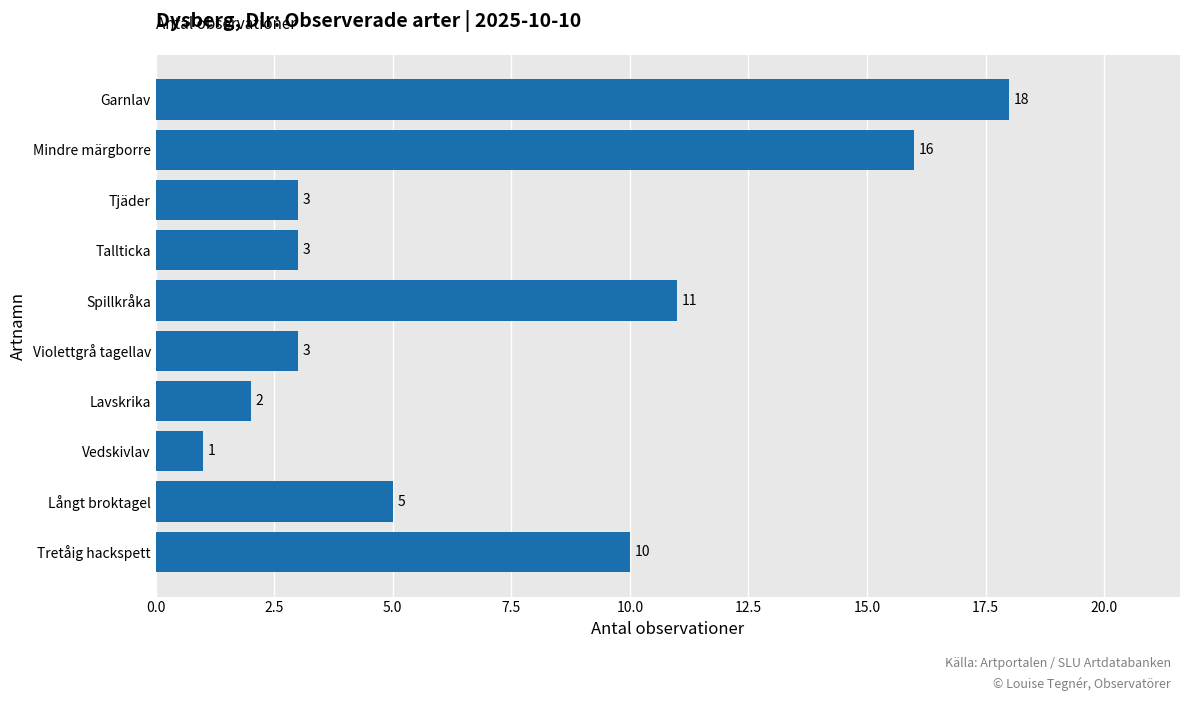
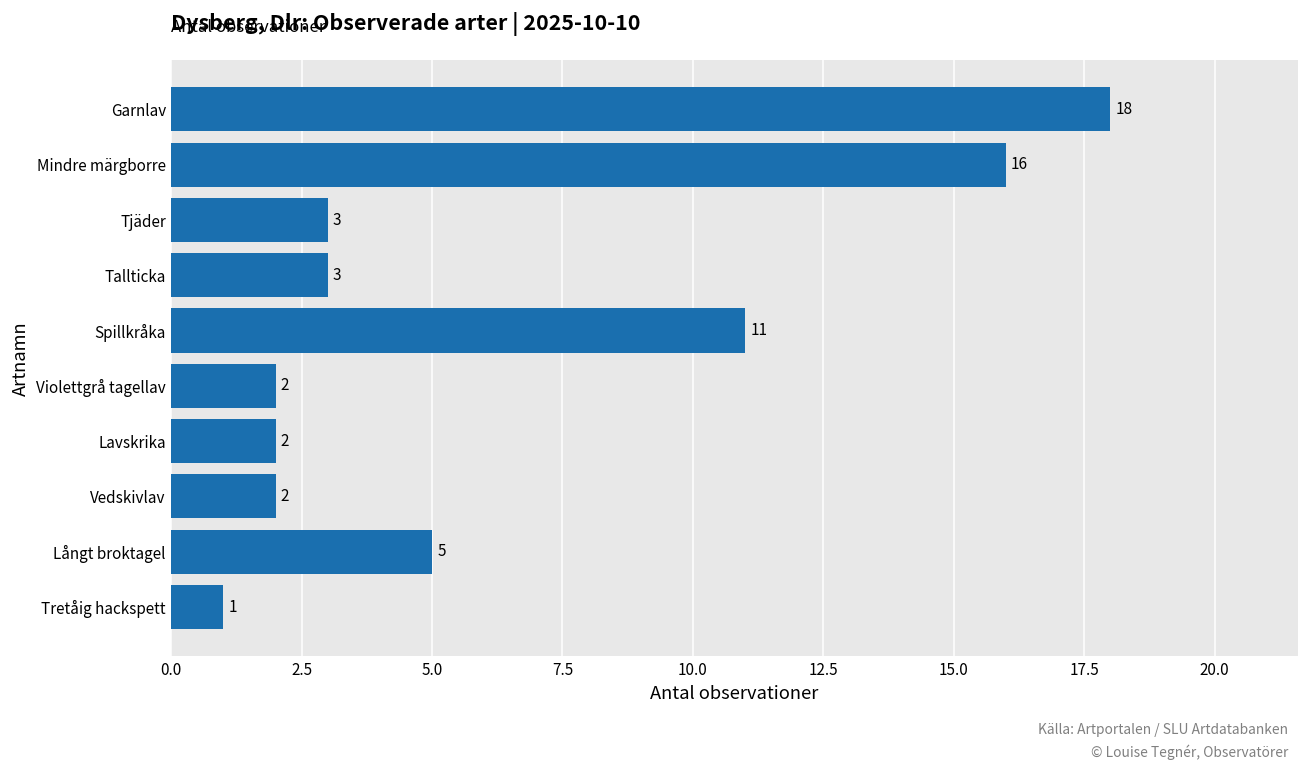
  {
    "Garnlav": 18,
    "Mindre märgborre": 16,
    "Tjäder": 3,
    "Tallticka": 3,
    "Spillkråka": 11,
-   "Violettgrå tagellav": 3,
+   "Violettgrå tagellav": 2,
    "Lavskrika": 2,
-   "Vedskivlav": 1,
+   "Vedskivlav": 2,
    "Långt broktagel": 5,
-   "Tretåig hackspett": 10
+   "Tretåig hackspett": 1
  }
